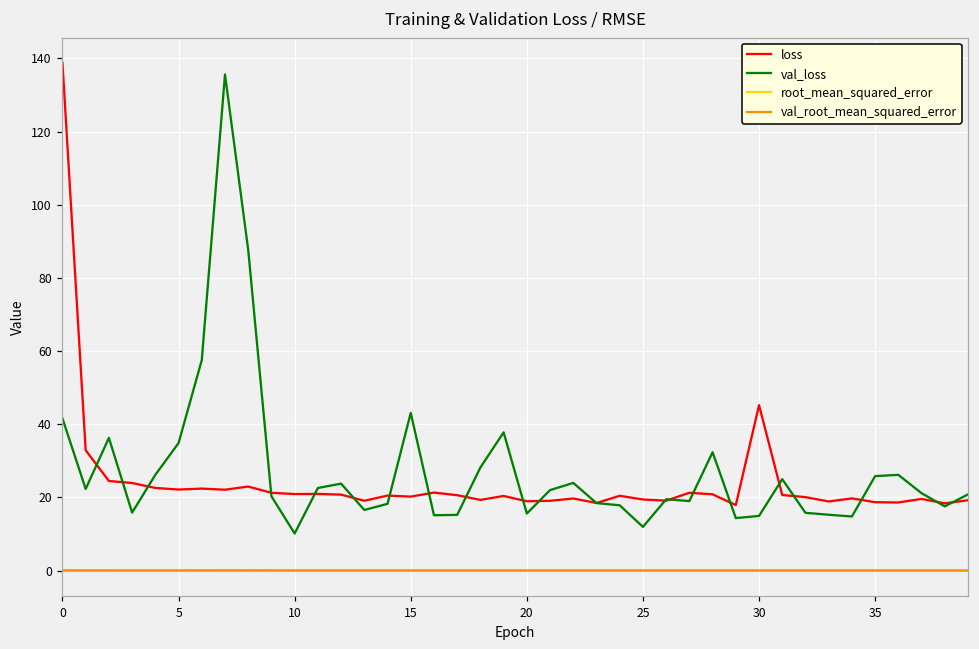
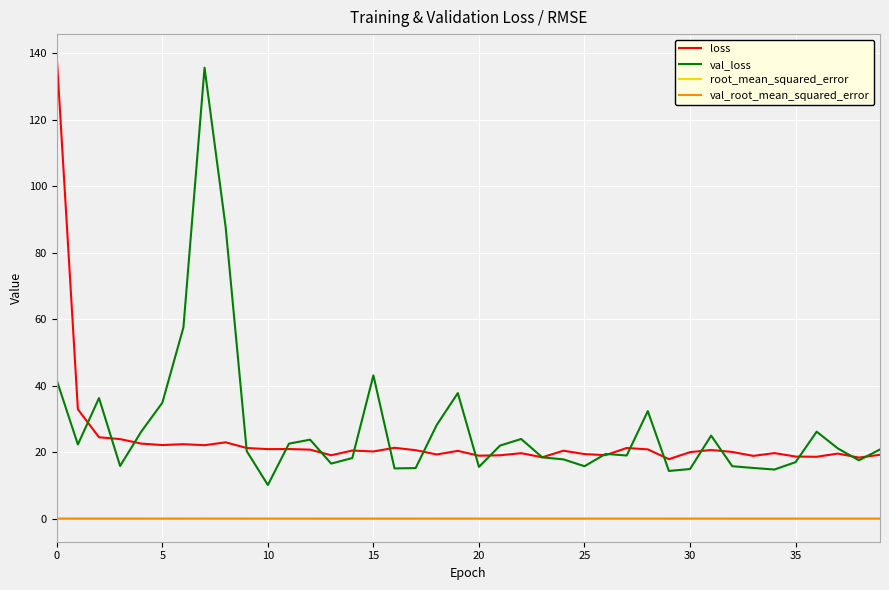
  {
    "loss": {
      "0": 139,
      "5": 22,
      "10": 21,
      "15": 20,
      "20": 19,
      "25": 19,
-     "30": 45,
+     "30": 20,
      "35": 19
    },
    "val_loss": {
      "0": 42,
      "5": 35,
      "10": 10,
      "15": 43,
      "20": 16,
-     "25": 12,
+     "25": 16,
      "30": 15,
-     "35": 26
+     "35": 17
    }
  }
